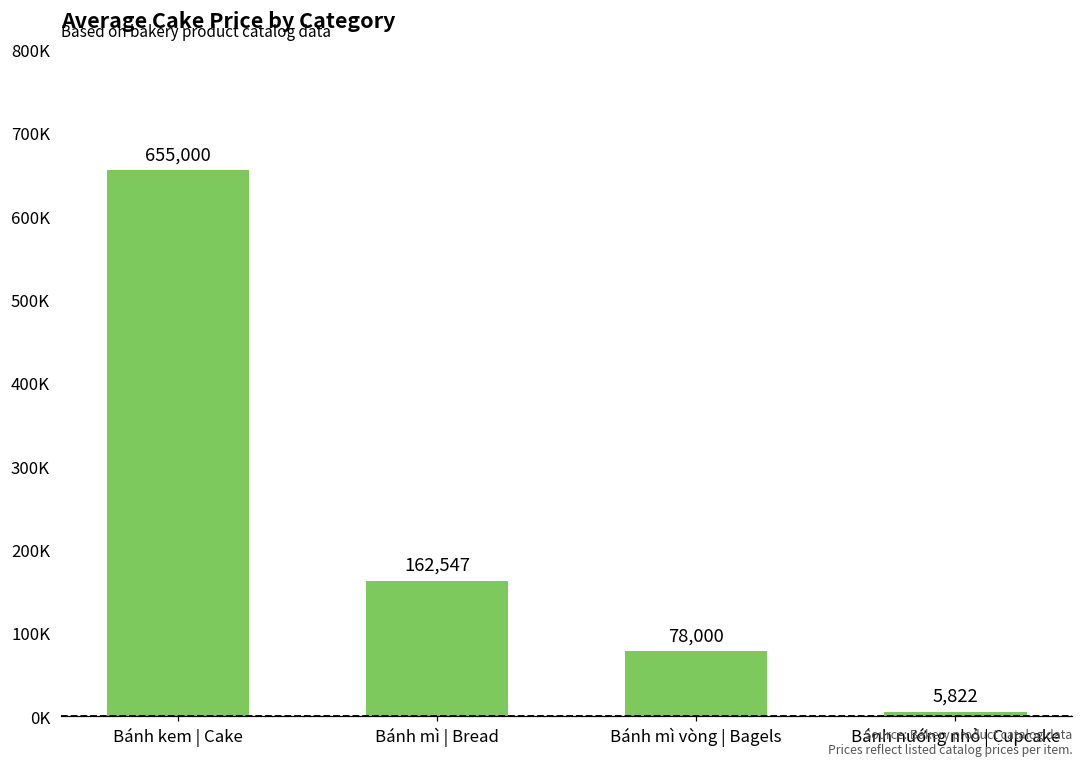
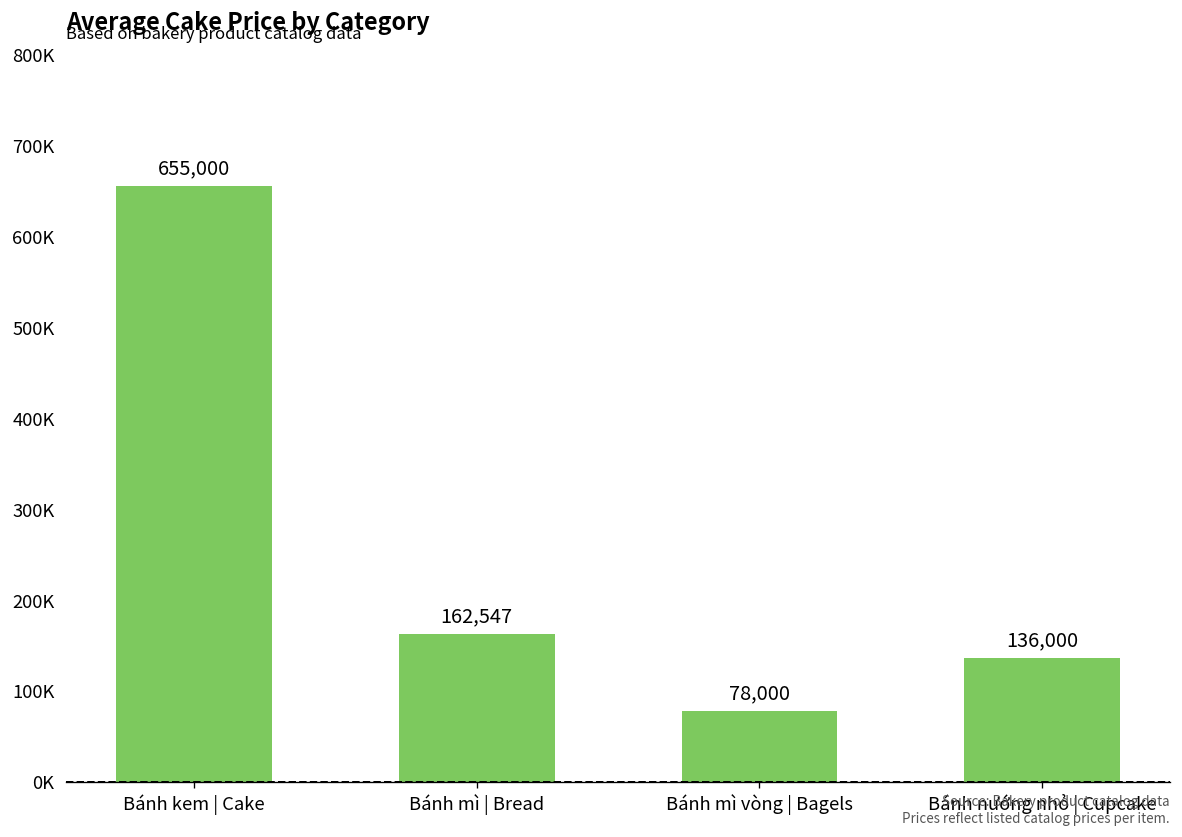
  {
    "Bánh kem | Cake": "655,000",
    "Bánh mì | Bread": "162,547",
    "Bánh mì vòng | Bagels": "78,000",
-   "Bánh nướng nhỏ | Cupcake": "5,822"
+   "Bánh nướng nhỏ | Cupcake": "136,000"
  }
